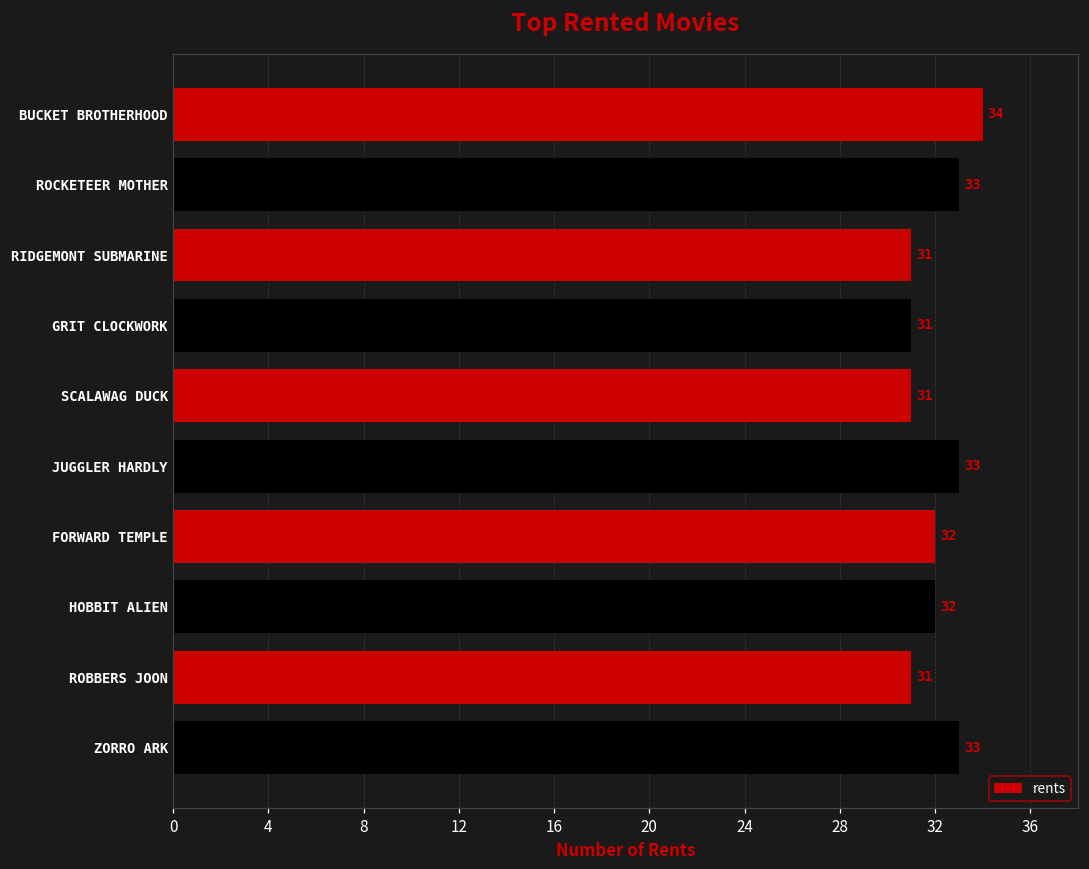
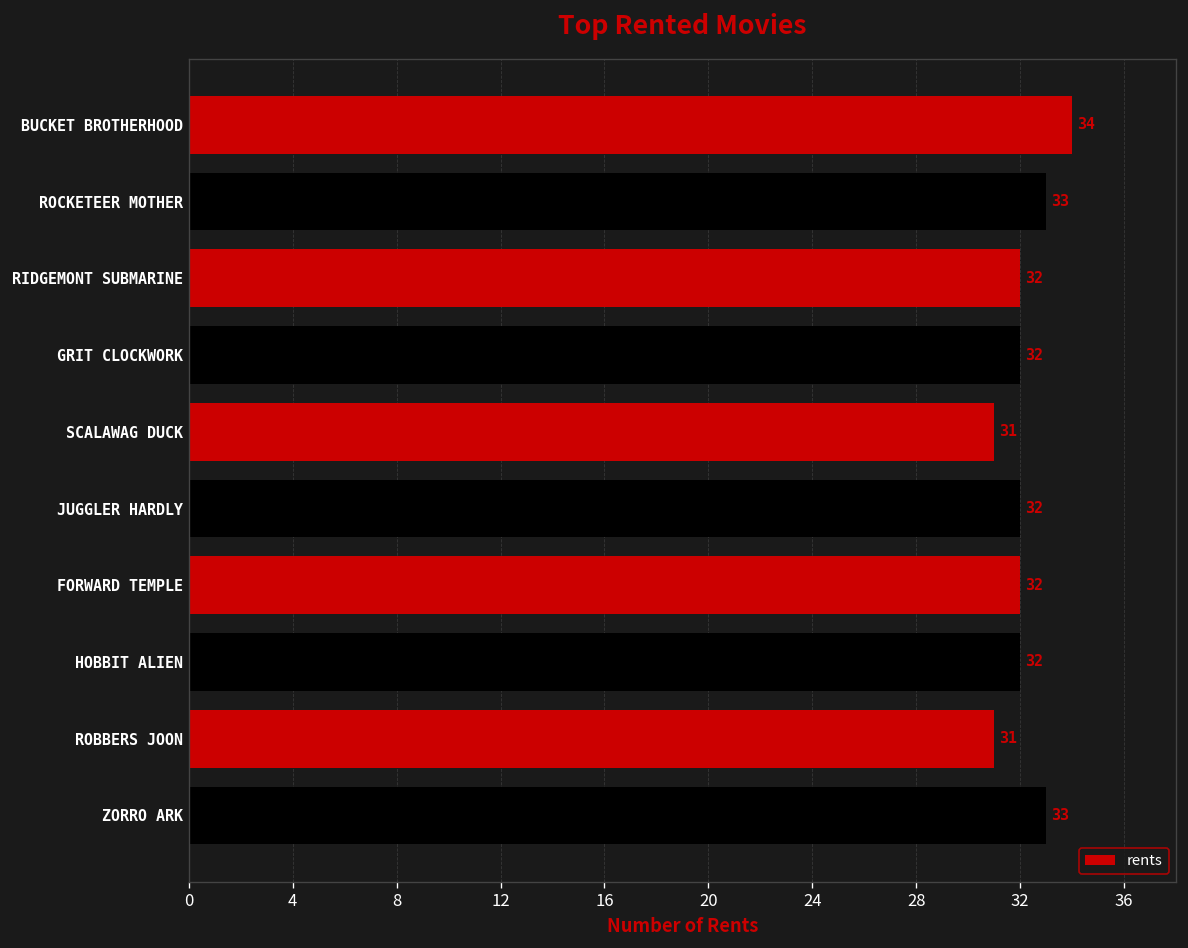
  {
    "BUCKET BROTHERHOOD": 34,
    "ROCKETEER MOTHER": 33,
-   "RIDGEMONT SUBMARINE": 31,
-   "GRIT CLOCKWORK": 31,
+   "RIDGEMONT SUBMARINE": 32,
+   "GRIT CLOCKWORK": 32,
    "SCALAWAG DUCK": 31,
-   "JUGGLER HARDLY": 33,
+   "JUGGLER HARDLY": 32,
    "FORWARD TEMPLE": 32,
    "HOBBIT ALIEN": 32,
    "ROBBERS JOON": 31,
    "ZORRO ARK": 33
  }
